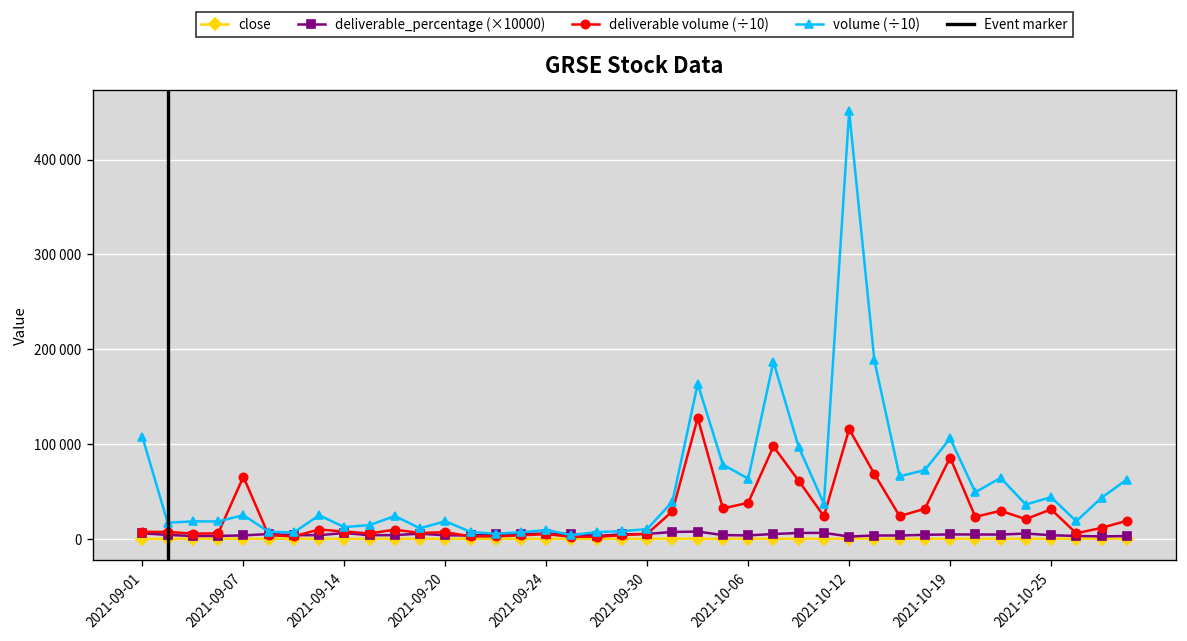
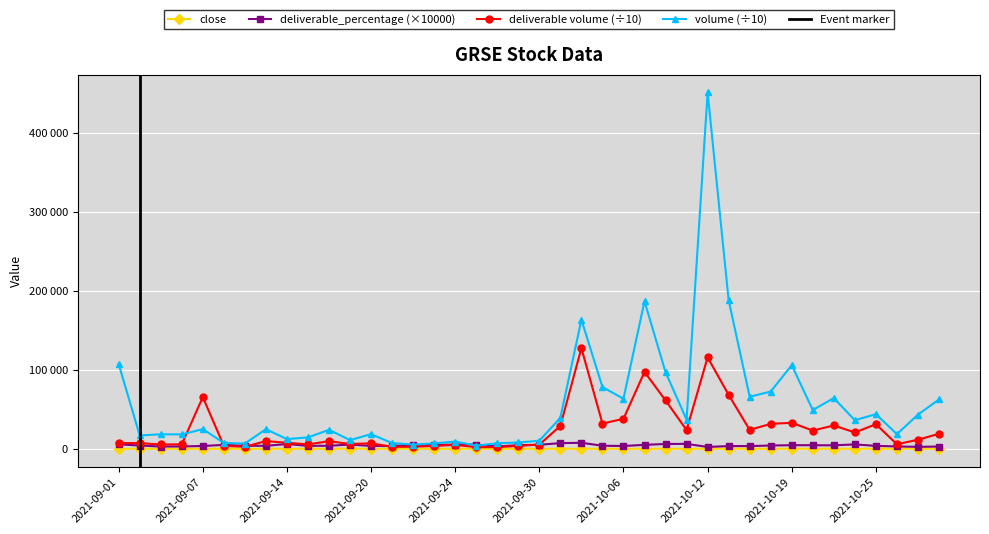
  {
    "close": {
      "2021-09-01": 0,
      "2021-09-07": 0,
      "2021-09-14": 0,
      "2021-09-20": 0,
      "2021-09-24": 0,
      "2021-09-30": 0,
      "2021-10-06": 0,
      "2021-10-19": 0,
      "2021-10-25": 0
    },
    "deliverable_percentage (×10000)": {
      "2021-09-07": 0,
      "2021-09-20": 0,
      "2021-10-06": 0,
      "2021-10-19": 0,
      "2021-10-25": 0
    },
    "deliverable volume (÷10)": {
      "2021-09-07": 70000,
      "2021-09-20": 10000,
      "2021-10-06": 40000,
      "2021-10-12": 120000,
-     "2021-10-19": 90000,
+     "2021-10-19": 30000,
      "2021-10-25": 30000
    },
    "volume (÷10)": {
      "2021-09-01": 110000,
      "2021-09-07": 30000,
      "2021-09-14": 10000,
      "2021-09-20": 20000,
      "2021-09-24": 10000,
      "2021-09-30": 10000,
      "2021-10-06": 60000,
      "2021-10-12": 450000,
      "2021-10-19": 110000,
      "2021-10-25": 40000
    }
  }
